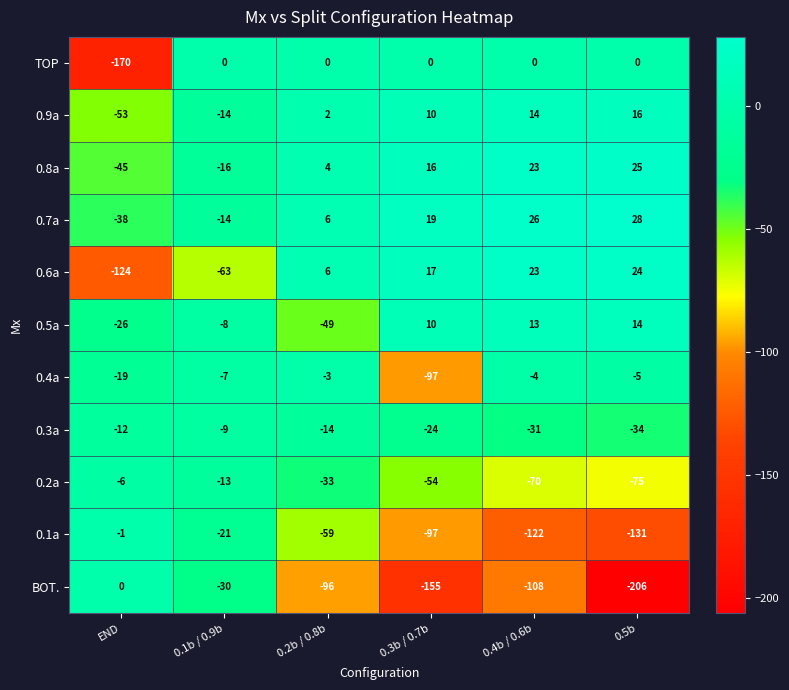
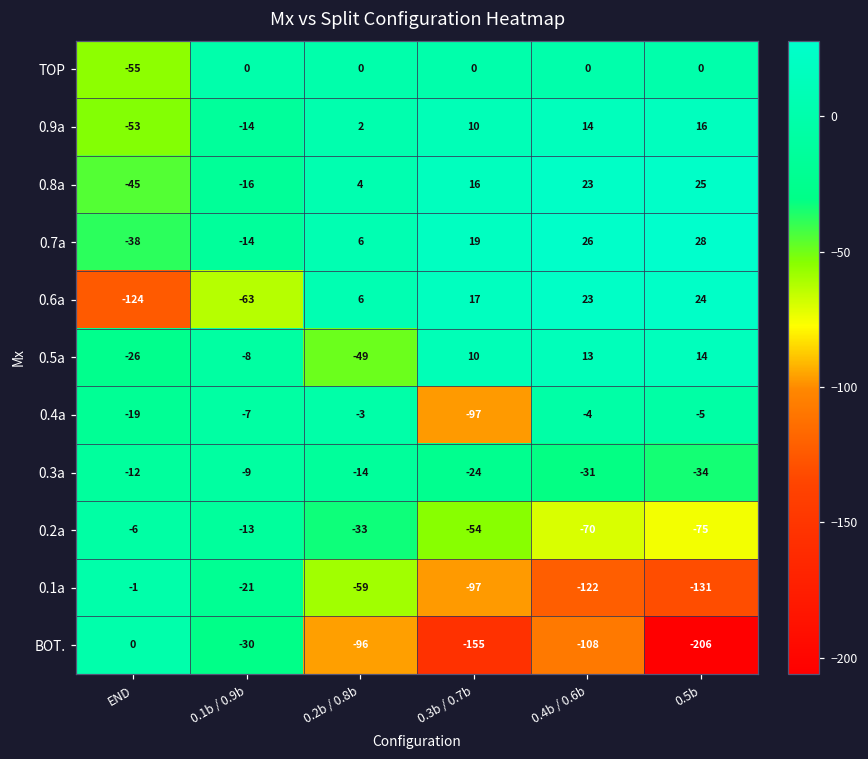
  {
    "TOP": {
-     "END": -170,
+     "END": -55,
      "0.1b / 0.9b": 0,
      "0.2b / 0.8b": 0,
      "0.3b / 0.7b": 0,
      "0.4b / 0.6b": 0,
      "0.5b": 0
    },
    "0.9a": {
      "END": -53,
      "0.1b / 0.9b": -14,
      "0.2b / 0.8b": 2,
      "0.3b / 0.7b": 10,
      "0.4b / 0.6b": 14,
      "0.5b": 16
    },
    "0.8a": {
      "END": -45,
      "0.1b / 0.9b": -16,
      "0.2b / 0.8b": 4,
      "0.3b / 0.7b": 16,
      "0.4b / 0.6b": 23,
      "0.5b": 25
    },
    "0.7a": {
      "END": -38,
      "0.1b / 0.9b": -14,
      "0.2b / 0.8b": 6,
      "0.3b / 0.7b": 19,
      "0.4b / 0.6b": 26,
      "0.5b": 28
    },
    "0.6a": {
      "END": -124,
      "0.1b / 0.9b": -63,
      "0.2b / 0.8b": 6,
      "0.3b / 0.7b": 17,
      "0.4b / 0.6b": 23,
      "0.5b": 24
    },
    "0.5a": {
      "END": -26,
      "0.1b / 0.9b": -8,
      "0.2b / 0.8b": -49,
      "0.3b / 0.7b": 10,
      "0.4b / 0.6b": 13,
      "0.5b": 14
    },
    "0.4a": {
      "END": -19,
      "0.1b / 0.9b": -7,
      "0.2b / 0.8b": -3,
      "0.3b / 0.7b": -97,
      "0.4b / 0.6b": -4,
      "0.5b": -5
    },
    "0.3a": {
      "END": -12,
      "0.1b / 0.9b": -9,
      "0.2b / 0.8b": -14,
      "0.3b / 0.7b": -24,
      "0.4b / 0.6b": -31,
      "0.5b": -34
    },
    "0.2a": {
      "END": -6,
      "0.1b / 0.9b": -13,
      "0.2b / 0.8b": -33,
      "0.3b / 0.7b": -54,
      "0.4b / 0.6b": -70,
      "0.5b": -75
    },
    "0.1a": {
      "END": -1,
      "0.1b / 0.9b": -21,
      "0.2b / 0.8b": -59,
      "0.3b / 0.7b": -97,
      "0.4b / 0.6b": -122,
      "0.5b": -131
    },
    "BOT.": {
      "END": 0,
      "0.1b / 0.9b": -30,
      "0.2b / 0.8b": -96,
      "0.3b / 0.7b": -155,
      "0.4b / 0.6b": -108,
      "0.5b": -206
    }
  }
